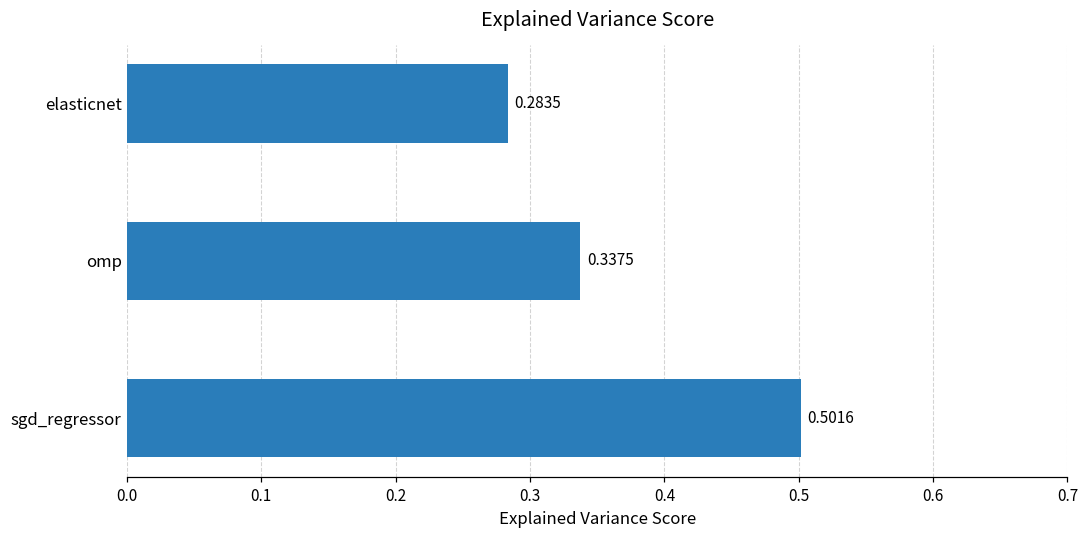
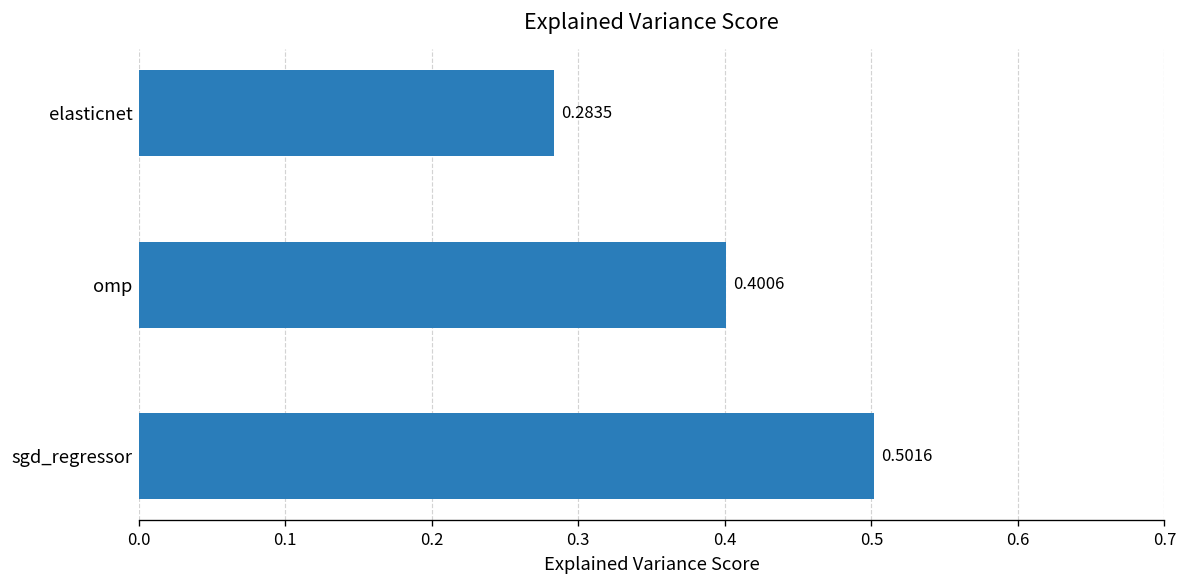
  {
    "elasticnet": 0.2835,
-   "omp": 0.3375,
+   "omp": 0.4006,
    "sgd_regressor": 0.5016
  }
